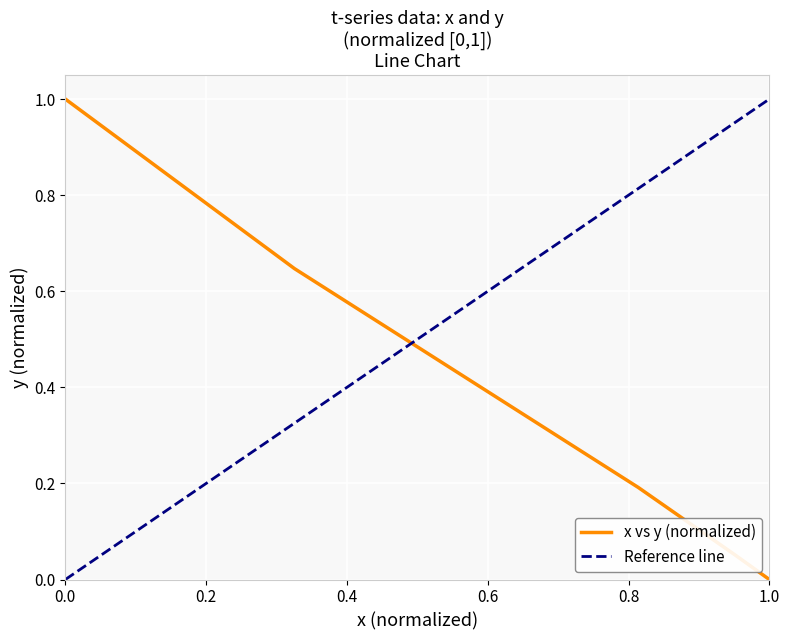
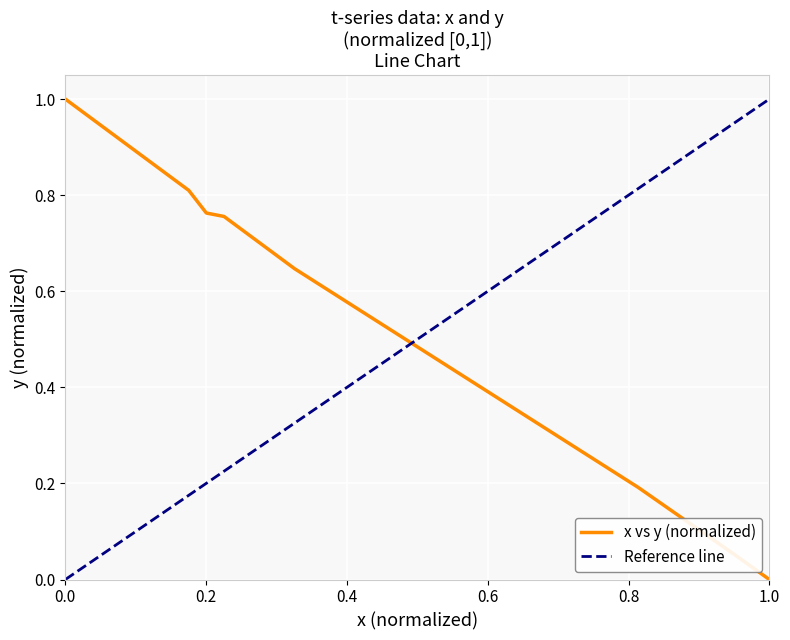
  {
    "x vs y (normalized)": {
      "0.0": 1.00,
-     "0.2": 0.78,
+     "0.2": 0.76,
      "1.0": 0.00
    },
    "Reference line": {
      "0.0": 0.00,
      "1.0": 1.00
    }
  }
